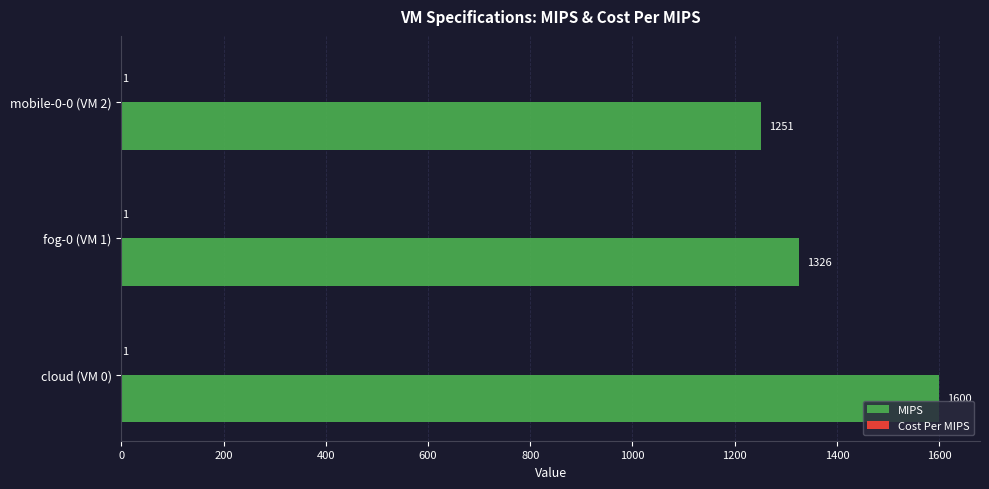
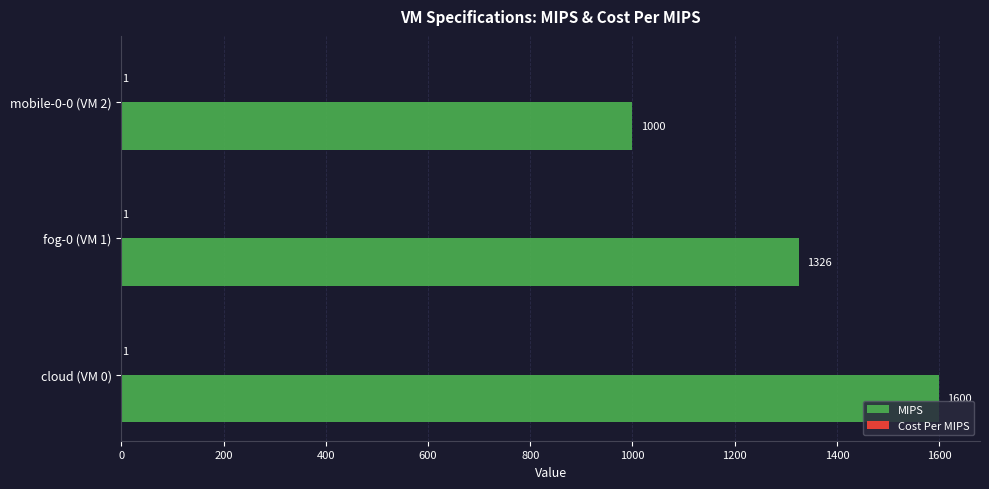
  {
    "MIPS": {
-     "mobile-0-0 (VM 2)": 1251,
+     "mobile-0-0 (VM 2)": 1000,
      "fog-0 (VM 1)": 1326
    },
    "Cost Per MIPS": {
      "mobile-0-0 (VM 2)": 1,
      "fog-0 (VM 1)": 1,
      "cloud (VM 0)": 1
    }
  }
